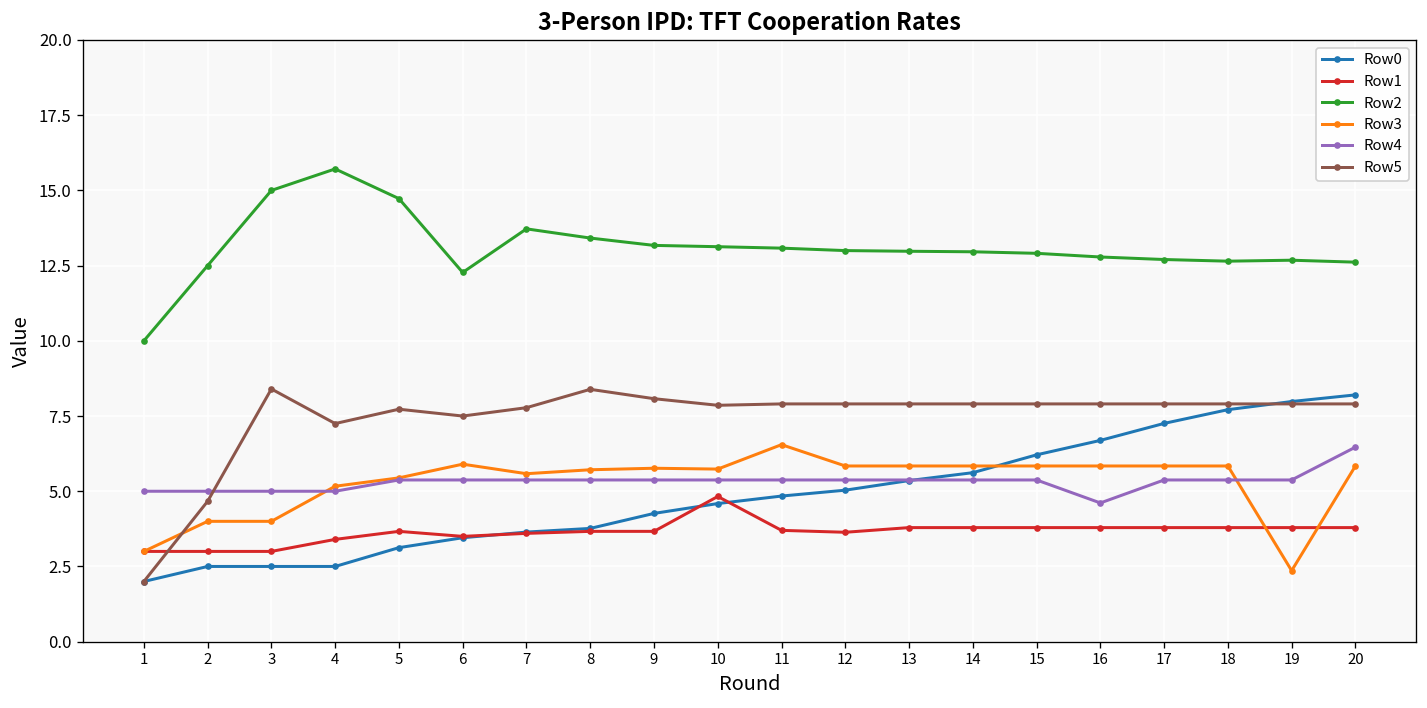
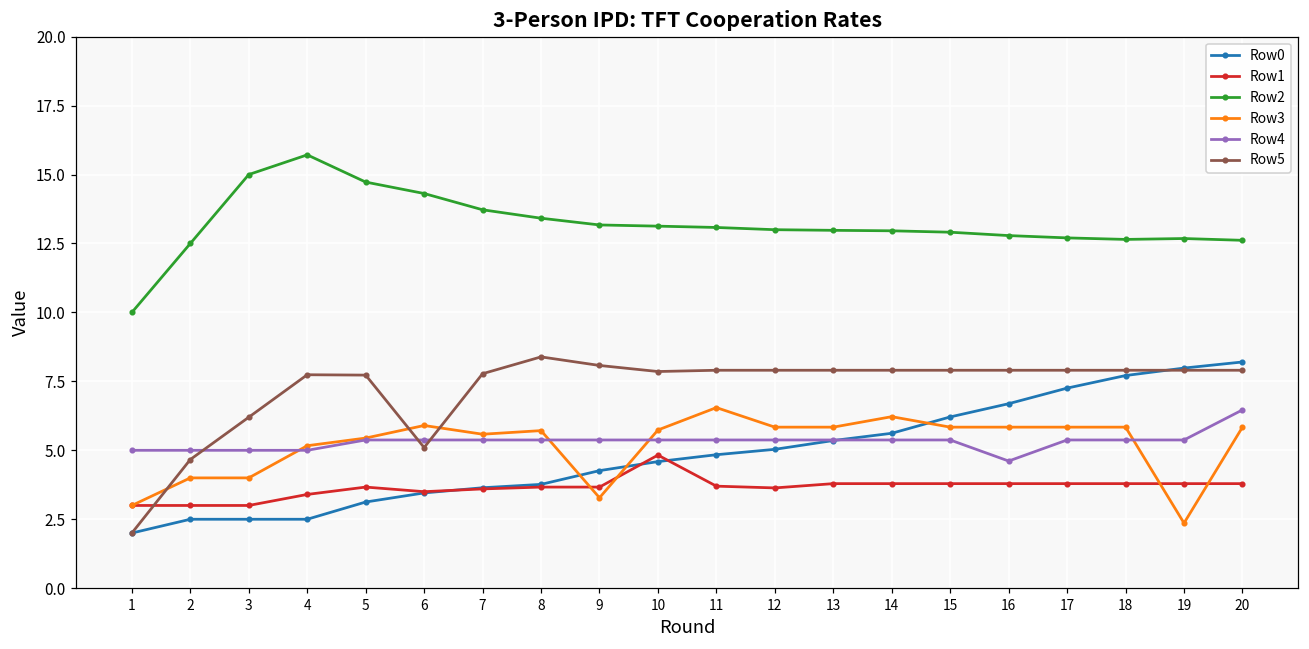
  {
    "Row0": {
      "2": 2.5,
      "3": 2.5,
      "4": 2.5,
      "5": 3.1,
      "9": 4.3,
      "10": 4.6,
      "11": 4.8,
      "12": 5.0,
      "14": 5.6,
      "15": 6.2,
      "16": 6.7,
      "17": 7.3,
      "18": 7.7,
      "20": 8.2
    },
    "Row1": {
      "2": 3.0,
      "3": 3.0,
      "4": 3.4,
      "5": 3.7,
      "9": 3.7,
      "10": 4.8,
      "11": 3.7,
      "12": 3.6,
      "13": 3.8,
      "14": 3.8,
      "15": 3.8,
      "16": 3.8,
      "17": 3.8,
      "18": 3.8,
      "19": 3.8,
      "20": 3.8
    },
    "Row2": {
      "1": 10.0,
      "2": 12.5,
      "3": 15.0,
      "4": 15.7,
      "5": 14.7,
-     "6": 12.3,
+     "6": 14.3,
      "7": 13.7,
      "8": 13.4,
      "9": 13.2,
      "10": 13.1,
      "11": 13.1,
      "12": 13.0,
      "13": 13.0,
      "14": 13.0,
      "15": 12.9,
      "16": 12.8,
      "17": 12.7,
      "18": 12.6,
      "19": 12.7,
      "20": 12.6
    },
    "Row3": {
      "2": 4.0,
      "3": 4.0,
      "4": 5.2,
      "6": 5.9,
      "7": 5.6,
      "8": 5.7,
-     "9": 5.8,
+     "9": 3.3,
      "10": 5.7,
      "11": 6.5,
      "12": 5.8,
      "13": 5.8,
-     "14": 5.8,
+     "14": 6.2,
      "15": 5.8,
      "16": 5.8,
      "17": 5.8,
      "18": 5.8,
      "19": 2.4,
      "20": 5.8
    },
    "Row4": {
      "1": 5.0,
      "2": 5.0,
      "3": 5.0,
      "4": 5.0,
      "6": 5.4,
      "7": 5.4,
      "8": 5.4,
      "9": 5.4,
      "10": 5.4,
      "11": 5.4,
      "12": 5.4,
      "14": 5.4,
      "15": 5.4,
      "16": 4.6,
      "17": 5.4,
      "18": 5.4,
      "19": 5.4,
      "20": 6.5
    },
    "Row5": {
      "2": 4.7,
-     "3": 8.4,
-     "4": 7.3,
+     "3": 6.2,
+     "4": 7.7,
      "5": 7.7,
-     "6": 7.5,
+     "6": 5.1,
      "7": 7.8,
      "8": 8.4,
      "9": 8.1,
      "10": 7.9,
      "11": 7.9,
      "12": 7.9,
      "13": 7.9,
      "14": 7.9,
      "15": 7.9,
      "16": 7.9,
      "17": 7.9,
      "18": 7.9,
      "20": 7.9
    }
  }
